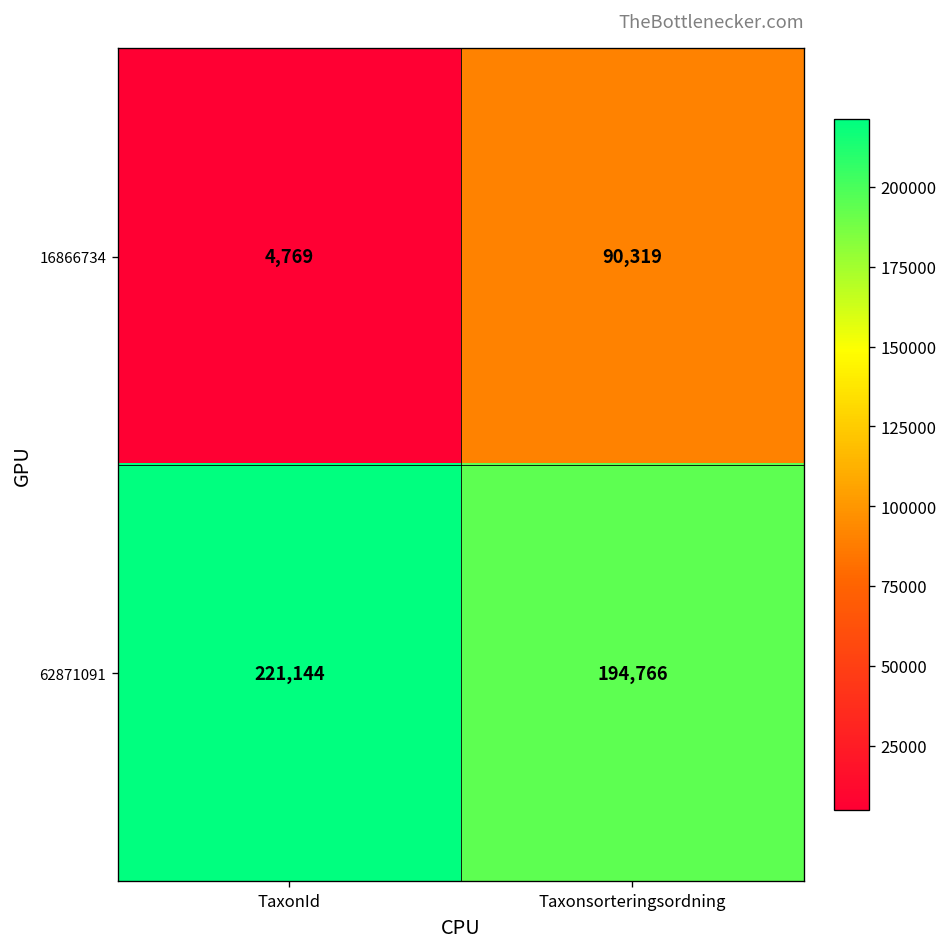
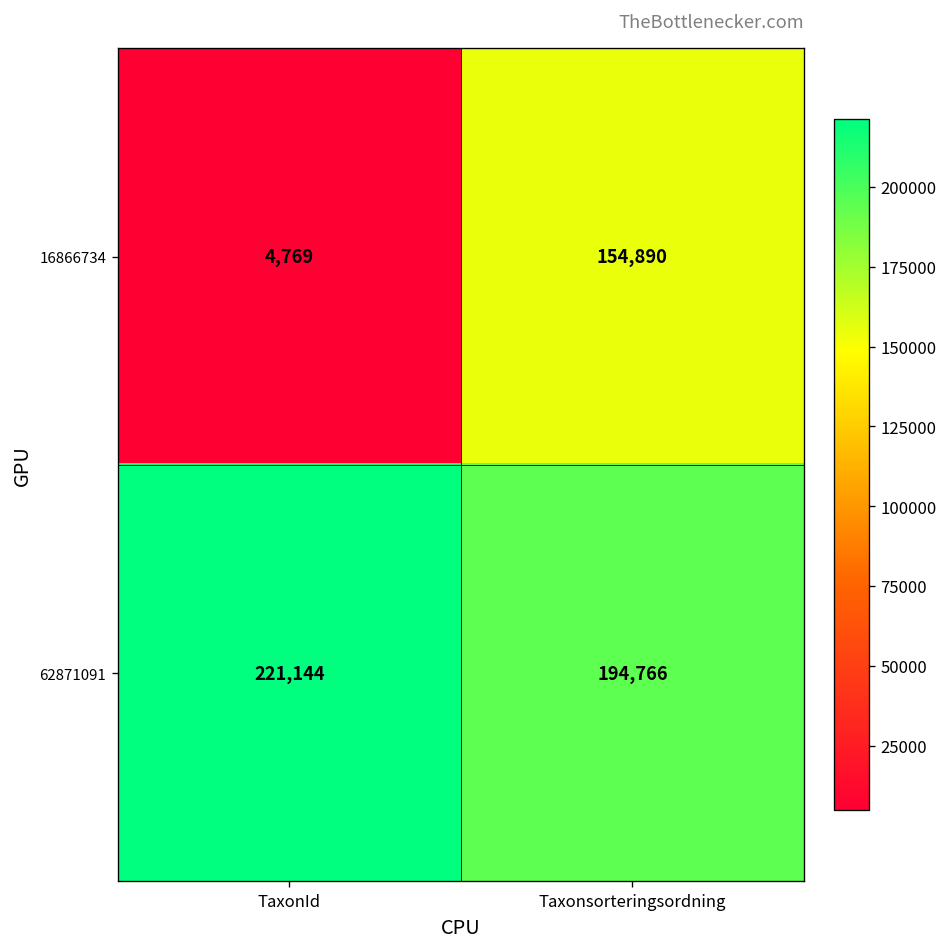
  {
    "16866734": {
      "TaxonId": "4,769",
-     "Taxonsorteringsordning": "90,319"
+     "Taxonsorteringsordning": "154,890"
    },
    "62871091": {
      "TaxonId": "221,144",
      "Taxonsorteringsordning": "194,766"
    }
  }
